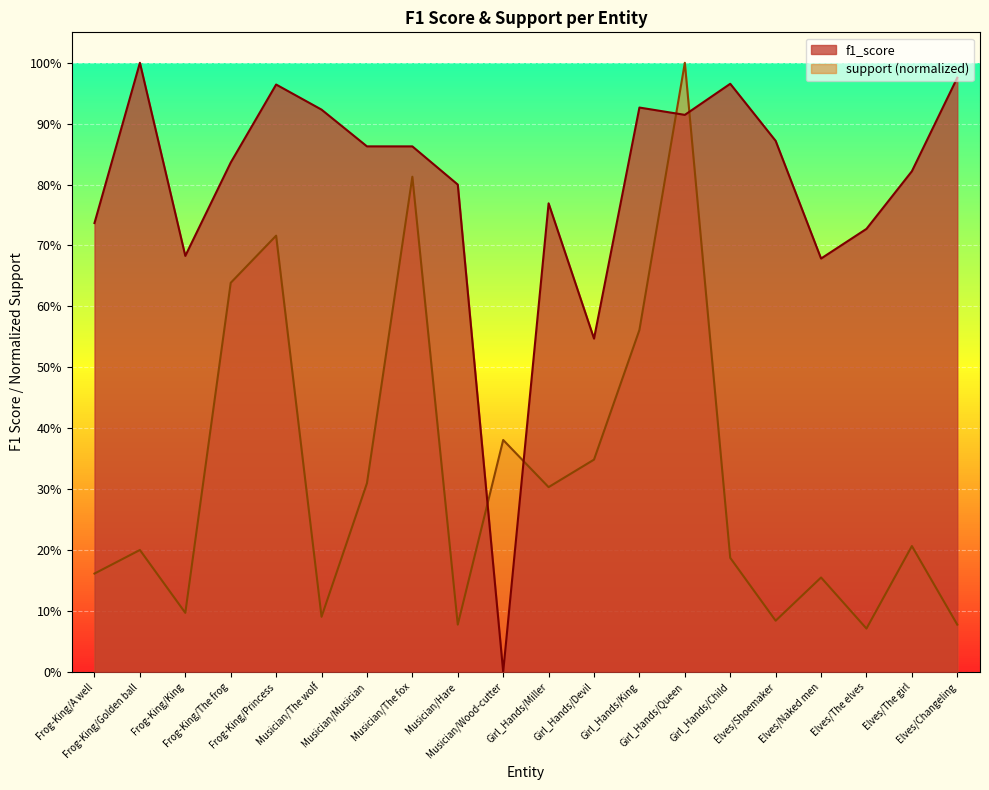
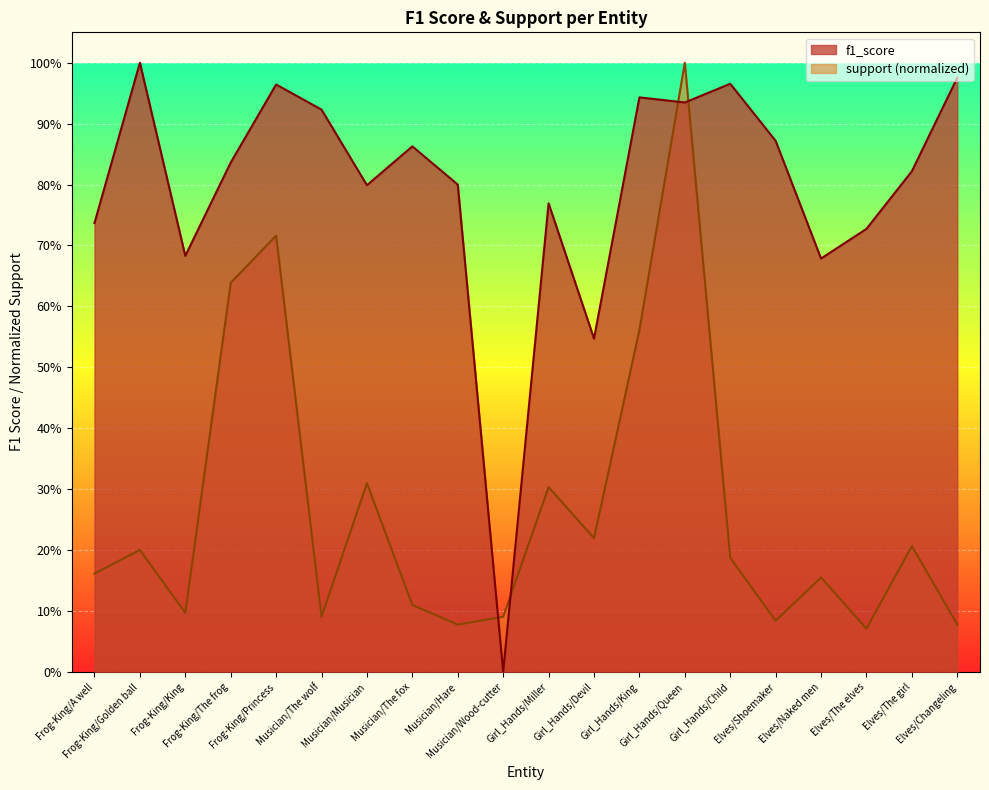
  {
    "f1_score": {
      "Frog-King/A well": "74%",
      "Frog-King/Golden ball": "100%",
      "Frog-King/King": "68%",
      "Frog-King/The frog": "84%",
      "Frog-King/Princess": "96%",
      "Musician/The wolf": "92%",
-     "Musician/Musician": "86%",
+     "Musician/Musician": "80%",
      "Musician/The fox": "86%",
      "Musician/Hare": "80%",
      "Musician/Wood-cutter": "0%",
      "Girl_Hands/Miller": "77%",
      "Girl_Hands/Devil": "55%",
-     "Girl_Hands/King": "93%",
-     "Girl_Hands/Queen": "91%",
+     "Girl_Hands/King": "94%",
+     "Girl_Hands/Queen": "93%",
      "Girl_Hands/Child": "97%",
      "Elves/Shoemaker": "87%",
      "Elves/Naked men": "68%",
      "Elves/The elves": "73%",
      "Elves/The girl": "82%"
    },
    "support (normalized)": {
      "Frog-King/A well": "16%",
      "Frog-King/Golden ball": "20%",
      "Frog-King/King": "10%",
      "Frog-King/The frog": "64%",
      "Frog-King/Princess": "72%",
      "Musician/The wolf": "9%",
      "Musician/Musician": "31%",
-     "Musician/The fox": "81%",
+     "Musician/The fox": "11%",
      "Musician/Hare": "8%",
-     "Musician/Wood-cutter": "38%",
+     "Musician/Wood-cutter": "9%",
      "Girl_Hands/Miller": "30%",
-     "Girl_Hands/Devil": "35%",
+     "Girl_Hands/Devil": "22%",
      "Girl_Hands/King": "56%",
      "Girl_Hands/Queen": "100%",
      "Girl_Hands/Child": "19%",
      "Elves/Shoemaker": "8%",
      "Elves/Naked men": "15%",
      "Elves/The elves": "7%",
      "Elves/The girl": "21%",
      "Elves/Changeling": "8%"
    }
  }
